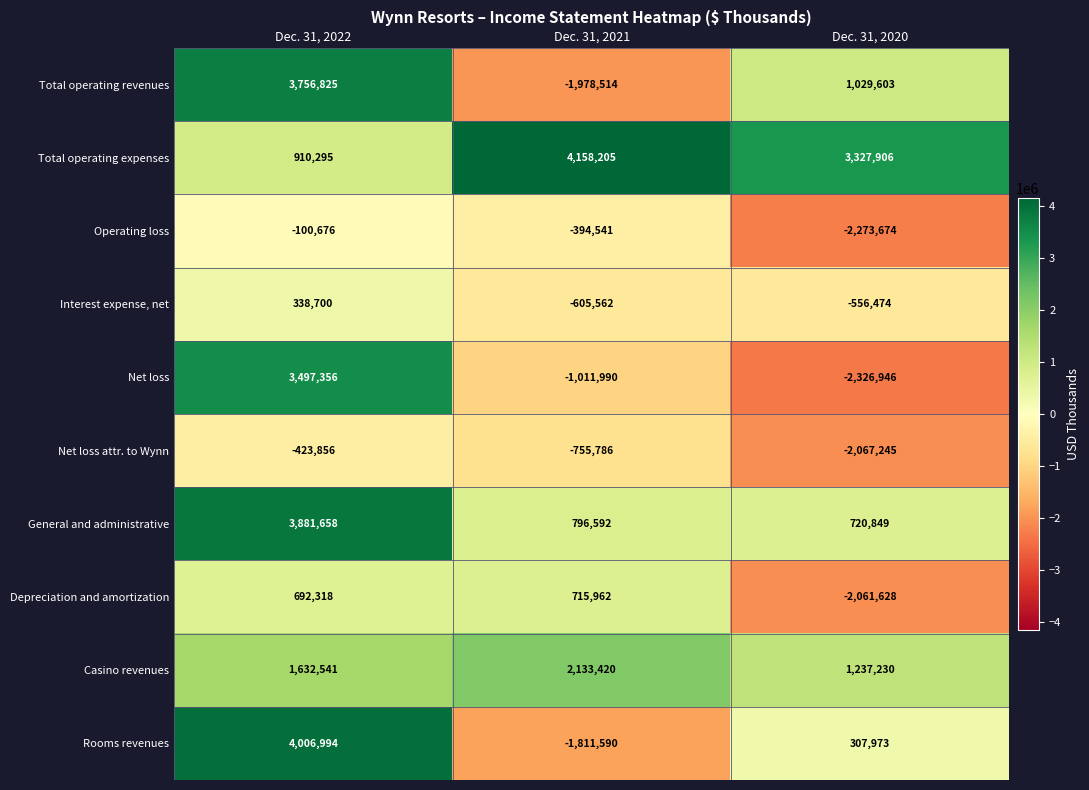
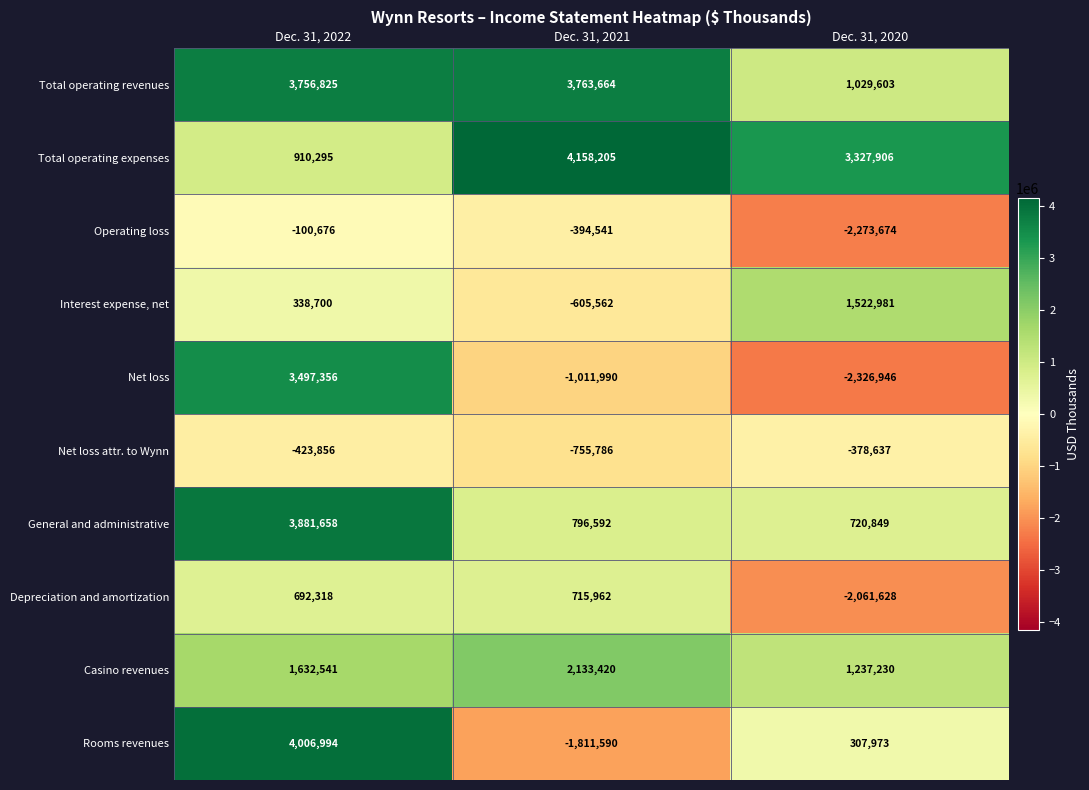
  {
    "Total operating revenues": {
      "Dec. 31, 2022": "3,756,825",
-     "Dec. 31, 2021": "-1,978,514",
+     "Dec. 31, 2021": "3,763,664",
      "Dec. 31, 2020": "1,029,603"
    },
    "Total operating expenses": {
      "Dec. 31, 2022": "910,295",
      "Dec. 31, 2021": "4,158,205",
      "Dec. 31, 2020": "3,327,906"
    },
    "Operating loss": {
      "Dec. 31, 2022": "-100,676",
      "Dec. 31, 2021": "-394,541",
      "Dec. 31, 2020": "-2,273,674"
    },
    "Interest expense, net": {
      "Dec. 31, 2022": "338,700",
      "Dec. 31, 2021": "-605,562",
-     "Dec. 31, 2020": "-556,474"
+     "Dec. 31, 2020": "1,522,981"
    },
    "Net loss": {
      "Dec. 31, 2022": "3,497,356",
      "Dec. 31, 2021": "-1,011,990",
      "Dec. 31, 2020": "-2,326,946"
    },
    "Net loss attr. to Wynn": {
      "Dec. 31, 2022": "-423,856",
      "Dec. 31, 2021": "-755,786",
-     "Dec. 31, 2020": "-2,067,245"
+     "Dec. 31, 2020": "-378,637"
    },
    "General and administrative": {
      "Dec. 31, 2022": "3,881,658",
      "Dec. 31, 2021": "796,592",
      "Dec. 31, 2020": "720,849"
    },
    "Depreciation and amortization": {
      "Dec. 31, 2022": "692,318",
      "Dec. 31, 2021": "715,962",
      "Dec. 31, 2020": "-2,061,628"
    },
    "Casino revenues": {
      "Dec. 31, 2022": "1,632,541",
      "Dec. 31, 2021": "2,133,420",
      "Dec. 31, 2020": "1,237,230"
    },
    "Rooms revenues": {
      "Dec. 31, 2022": "4,006,994",
      "Dec. 31, 2021": "-1,811,590",
      "Dec. 31, 2020": "307,973"
    }
  }
